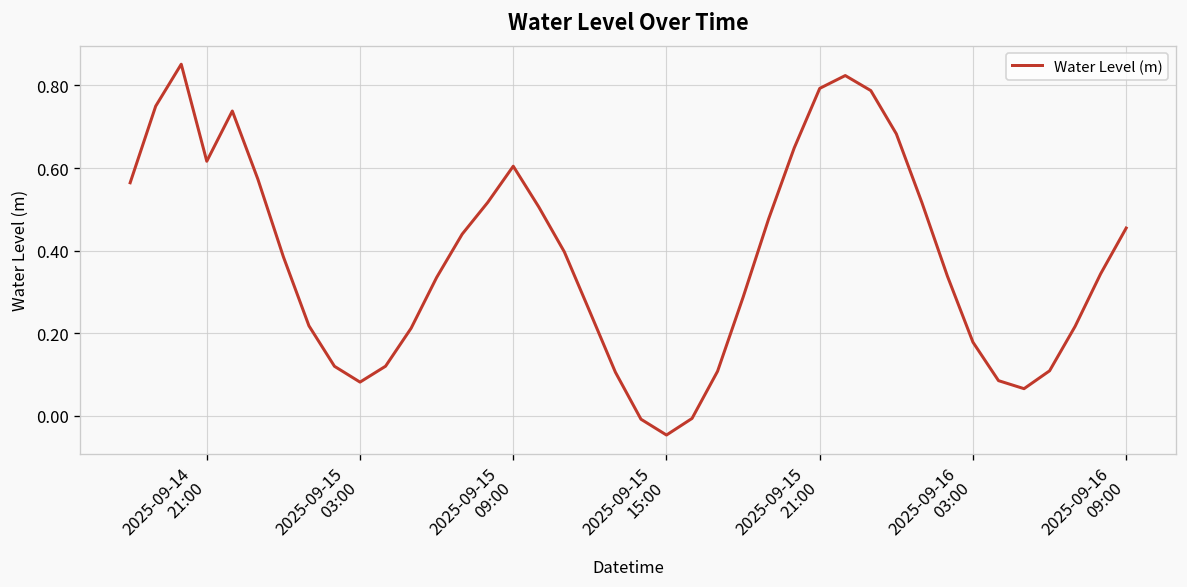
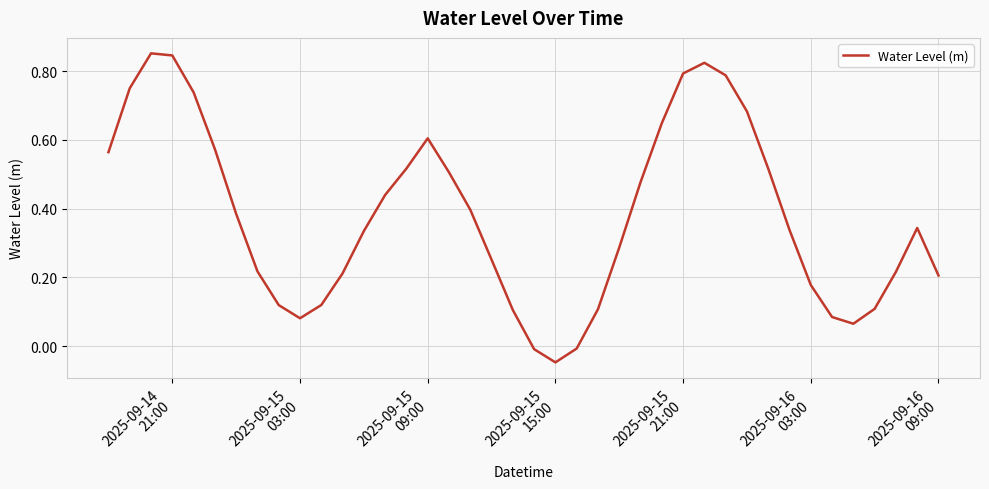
  {
-   "2025-09-14 21:00": 0.62,
+   "2025-09-14 21:00": 0.85,
    "2025-09-15 03:00": 0.08,
    "2025-09-15 09:00": 0.60,
    "2025-09-15 15:00": -0.05,
    "2025-09-15 21:00": 0.79,
    "2025-09-16 03:00": 0.18,
-   "2025-09-16 09:00": 0.45
+   "2025-09-16 09:00": 0.21
  }
